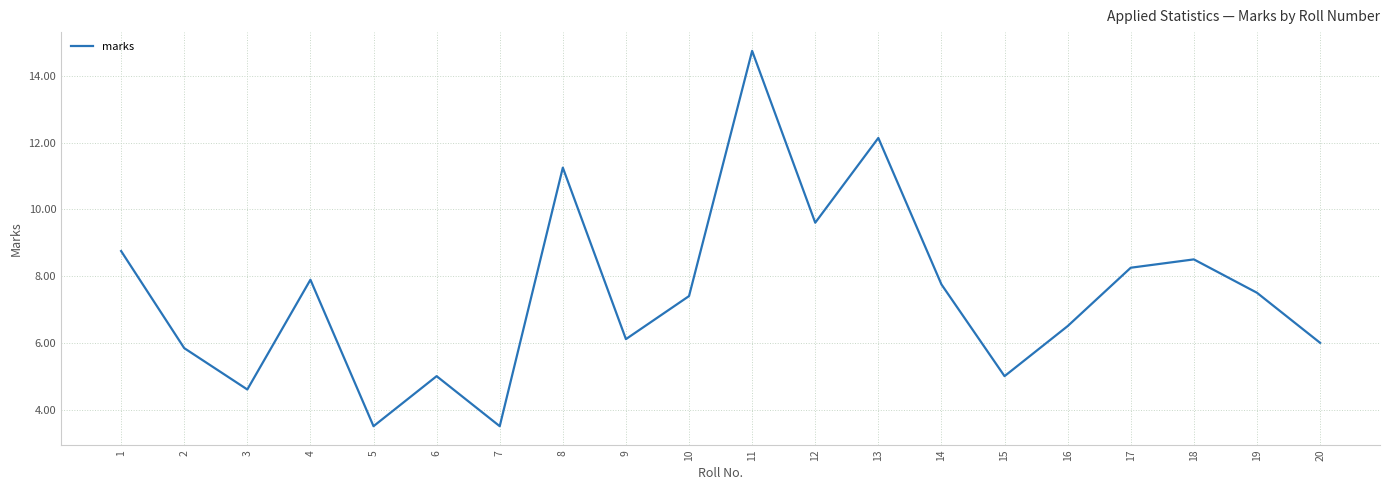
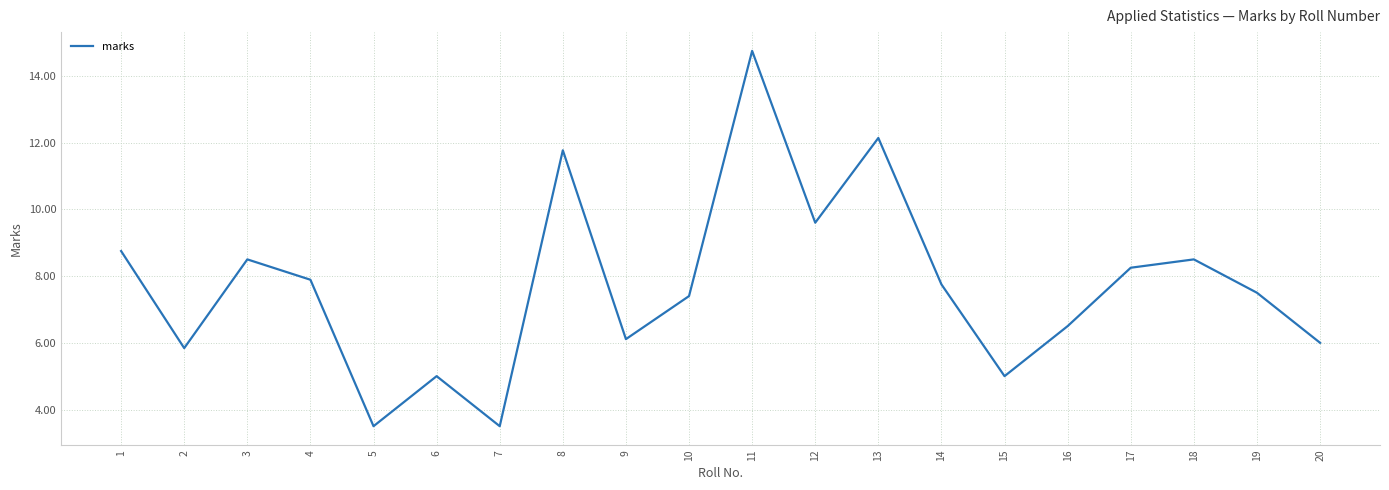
  {
    "1": 8.8,
    "2": 5.8,
-   "3": 4.6,
+   "3": 8.5,
    "4": 7.9,
    "5": 3.5,
    "6": 5.0,
    "7": 3.5,
-   "8": 11.3,
+   "8": 11.8,
    "9": 6.1,
    "10": 7.4,
    "11": 14.8,
    "12": 9.6,
    "13": 12.1,
    "14": 7.8,
    "15": 5.0,
    "16": 6.5,
    "17": 8.3,
    "18": 8.5,
    "19": 7.5,
    "20": 6.0
  }
